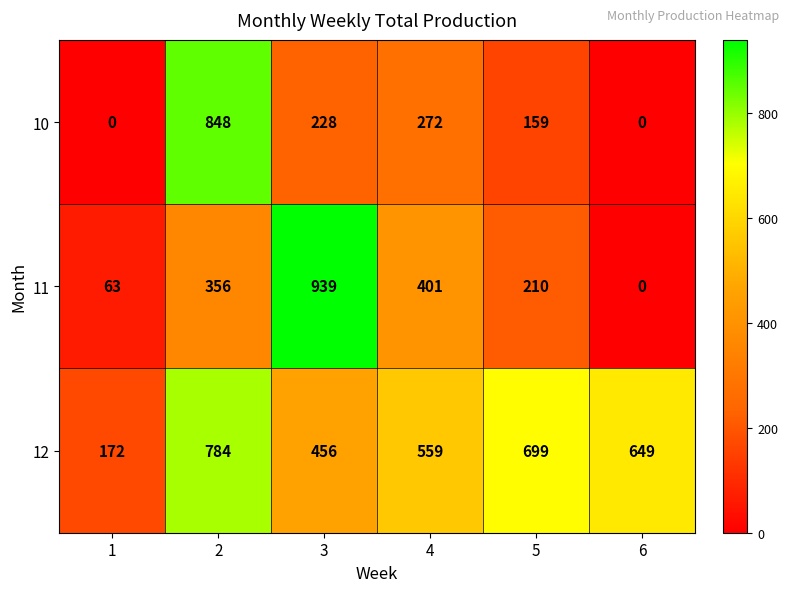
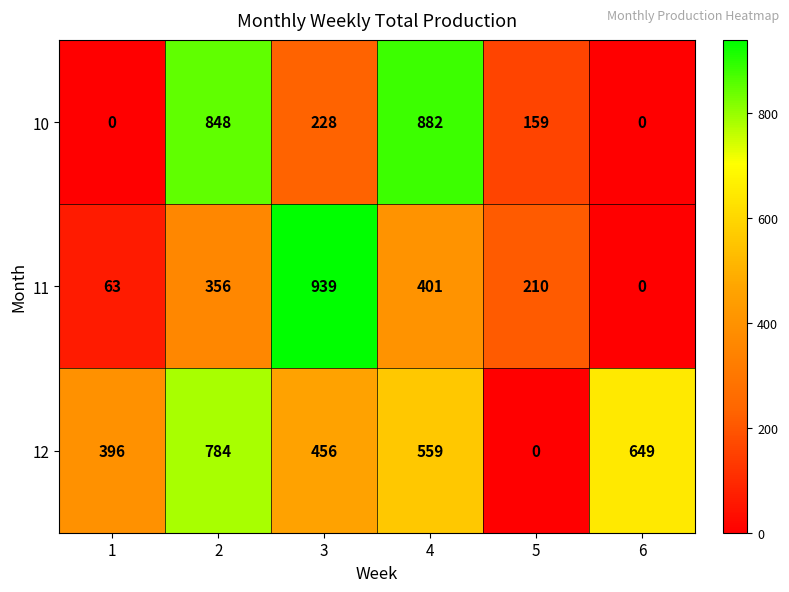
  {
    "10": {
      "1": 0,
      "2": 848,
      "3": 228,
-     "4": 272,
+     "4": 882,
      "5": 159,
      "6": 0
    },
    "11": {
      "1": 63,
      "2": 356,
      "3": 939,
      "4": 401,
      "5": 210,
      "6": 0
    },
    "12": {
-     "1": 172,
+     "1": 396,
      "2": 784,
      "3": 456,
      "4": 559,
-     "5": 699,
+     "5": 0,
      "6": 649
    }
  }
